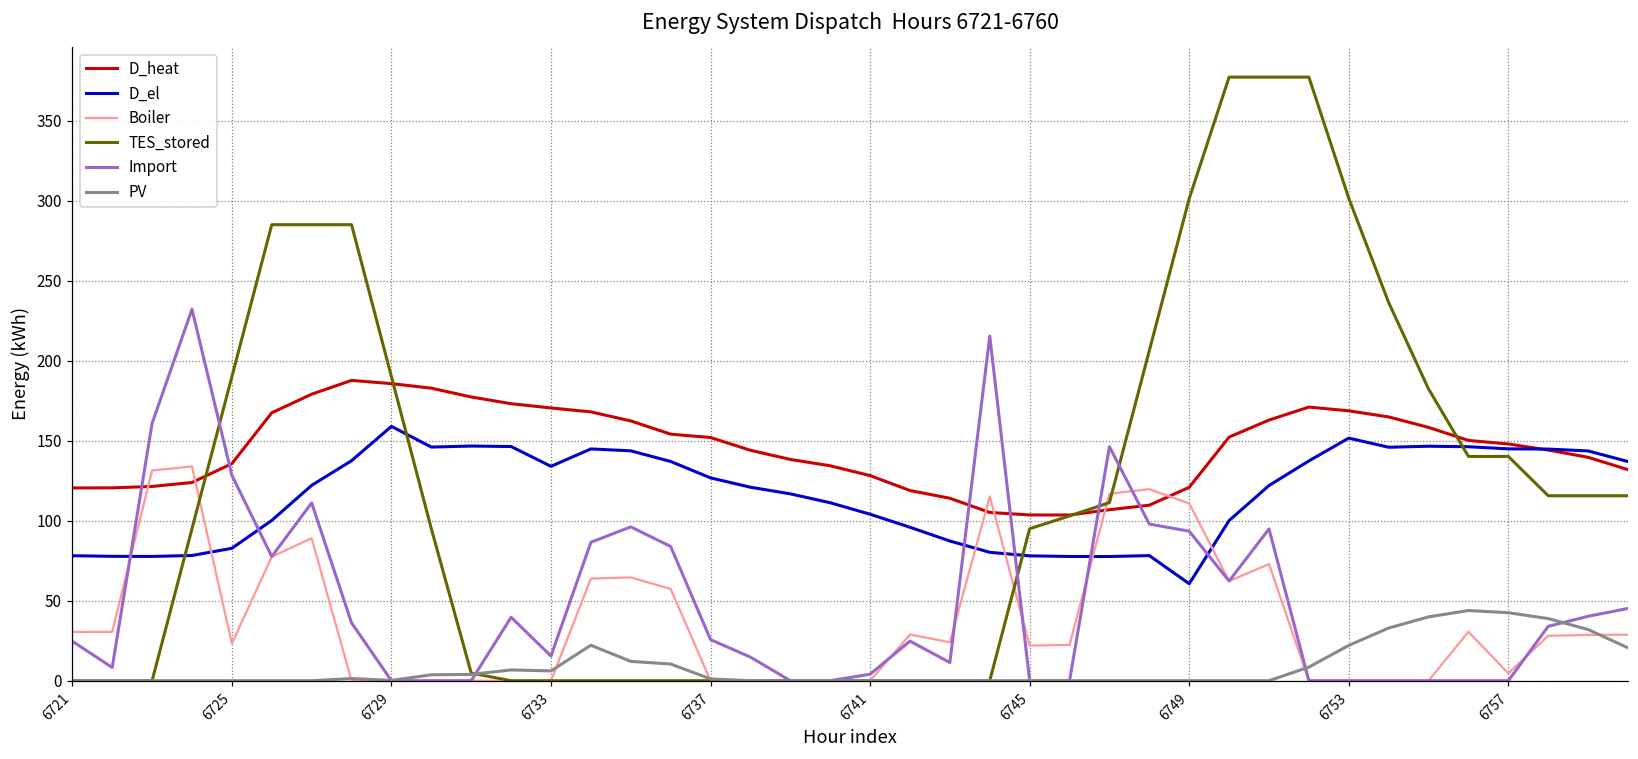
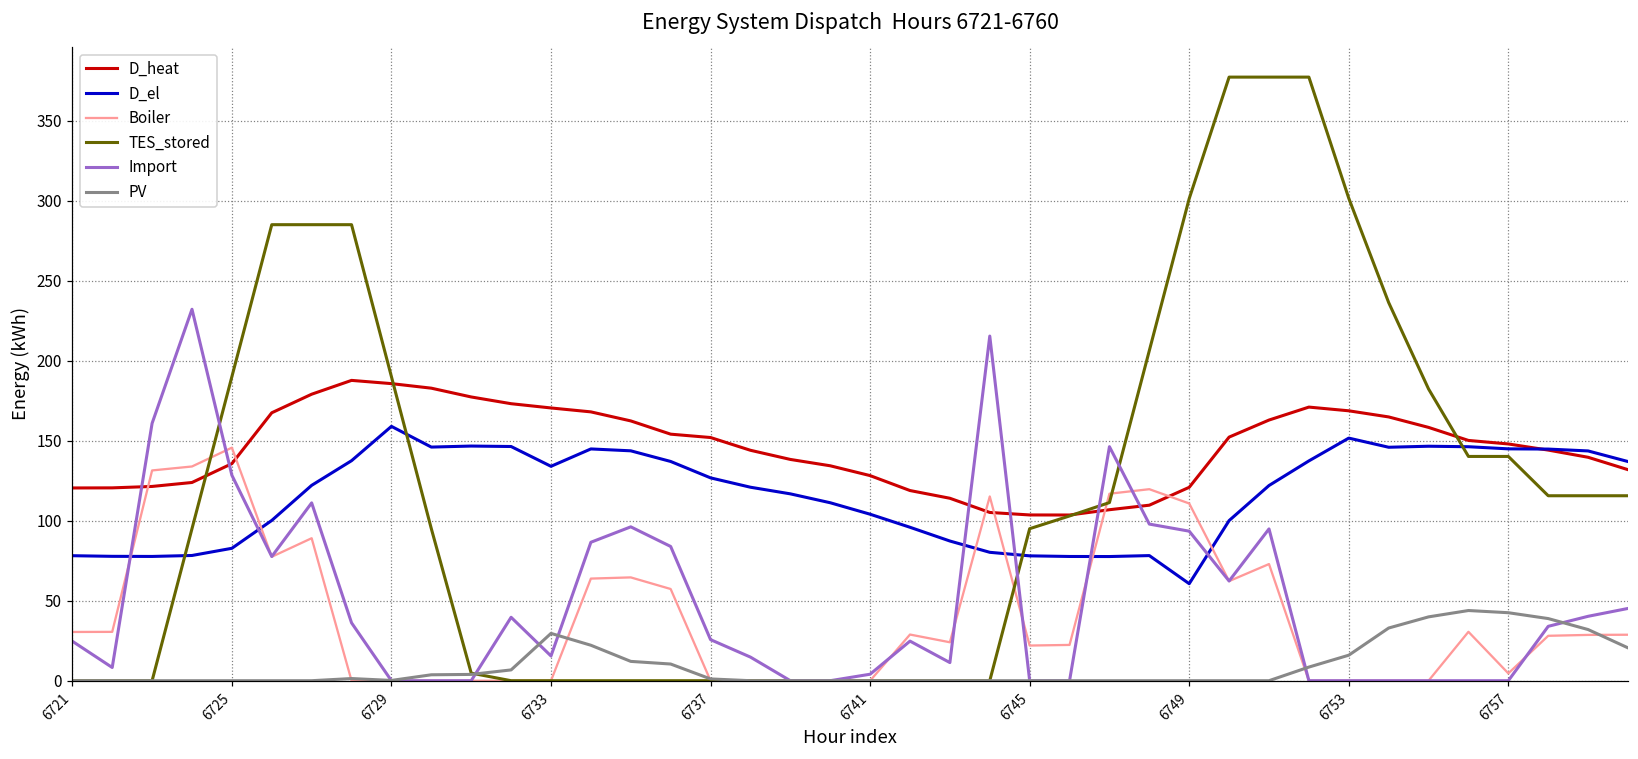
  {
    "D_heat": {
      "6721": 120,
      "6725": 136,
      "6729": 186,
      "6733": 170,
      "6737": 152,
      "6741": 128,
      "6745": 104,
      "6749": 121,
      "6753": 169,
      "6757": 148
    },
    "D_el": {
      "6721": 78,
      "6725": 83,
      "6729": 159,
      "6733": 134,
      "6737": 127,
      "6741": 104,
      "6745": 78,
      "6749": 61,
      "6753": 152,
      "6757": 145
    },
    "Boiler": {
      "6721": 30,
-     "6725": 23,
+     "6725": 146,
      "6745": 22,
      "6749": 111,
      "6757": 5
    },
    "TES_stored": {
      "6725": 190,
      "6729": 190,
      "6745": 95,
      "6749": 301,
      "6753": 302,
      "6757": 140
    },
    "Import": {
      "6721": 25,
      "6725": 128,
      "6733": 15,
      "6737": 26,
      "6741": 4,
      "6749": 93,
      "6757": 0
    },
    "PV": {
      "6725": 0,
-     "6733": 6,
+     "6733": 30,
      "6749": 0,
-     "6753": 22,
+     "6753": 16,
      "6757": 42
    }
  }
